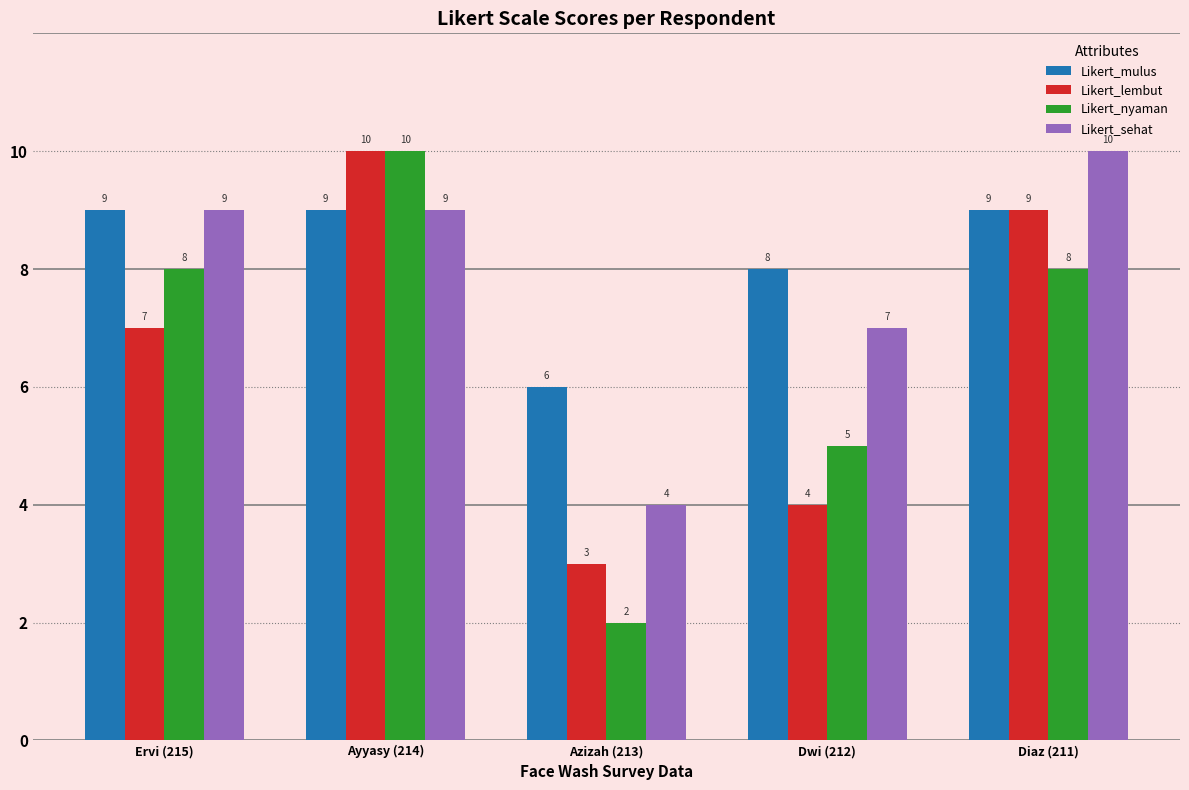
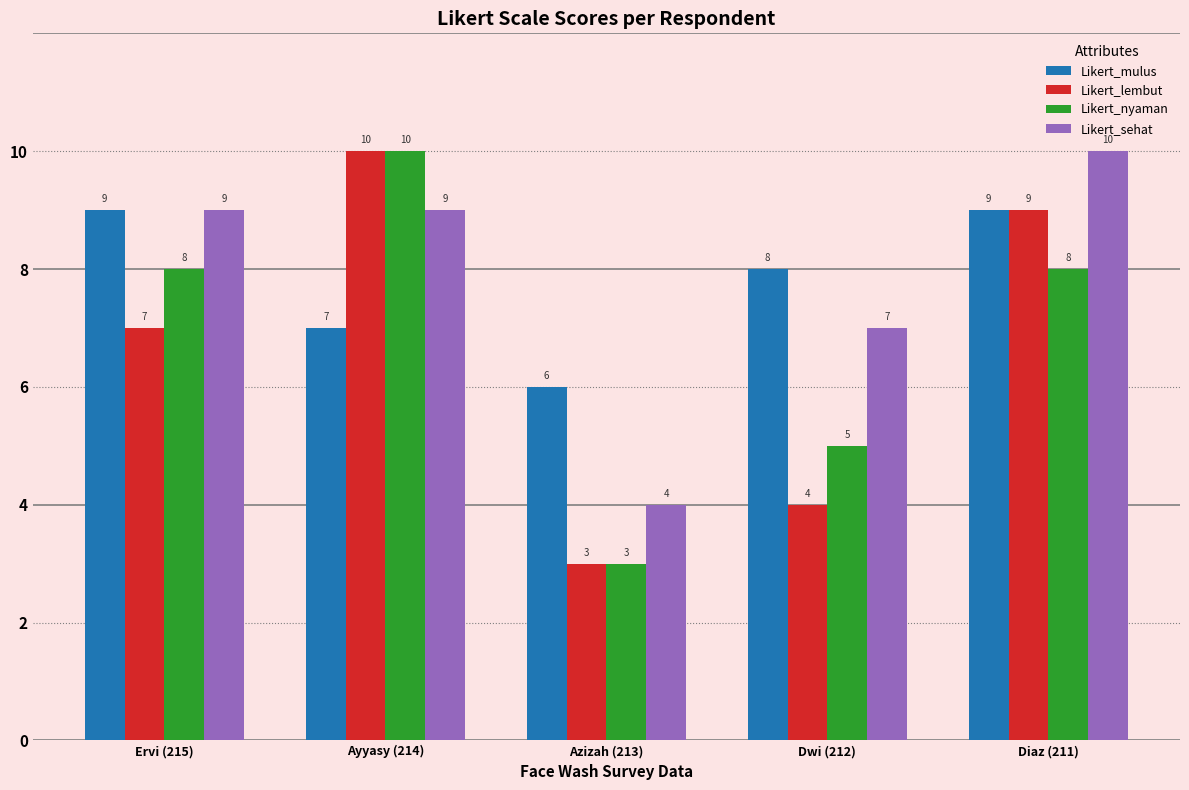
  {
    "Likert_mulus": {
      "Ervi (215)": 9,
-     "Ayyasy (214)": 9,
+     "Ayyasy (214)": 7,
      "Azizah (213)": 6,
      "Dwi (212)": 8,
      "Diaz (211)": 9
    },
    "Likert_lembut": {
      "Ervi (215)": 7,
      "Ayyasy (214)": 10,
      "Azizah (213)": 3,
      "Dwi (212)": 4,
      "Diaz (211)": 9
    },
    "Likert_nyaman": {
      "Ervi (215)": 8,
      "Ayyasy (214)": 10,
-     "Azizah (213)": 2,
+     "Azizah (213)": 3,
      "Dwi (212)": 5,
      "Diaz (211)": 8
    },
    "Likert_sehat": {
      "Ervi (215)": 9,
      "Ayyasy (214)": 9,
      "Azizah (213)": 4,
      "Dwi (212)": 7,
      "Diaz (211)": 10
    }
  }
